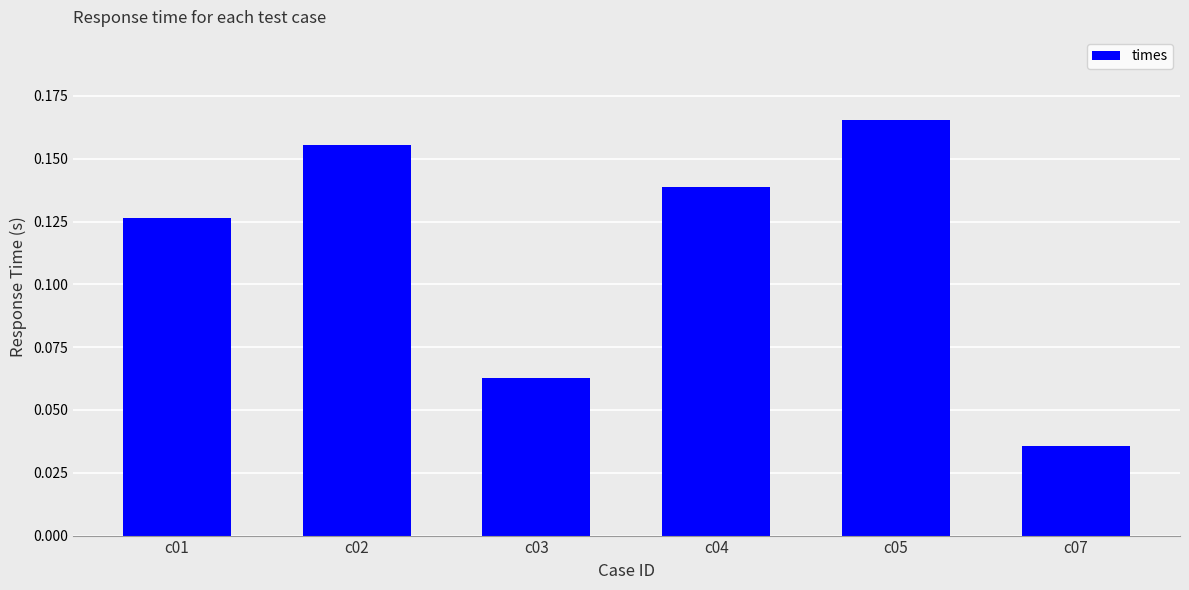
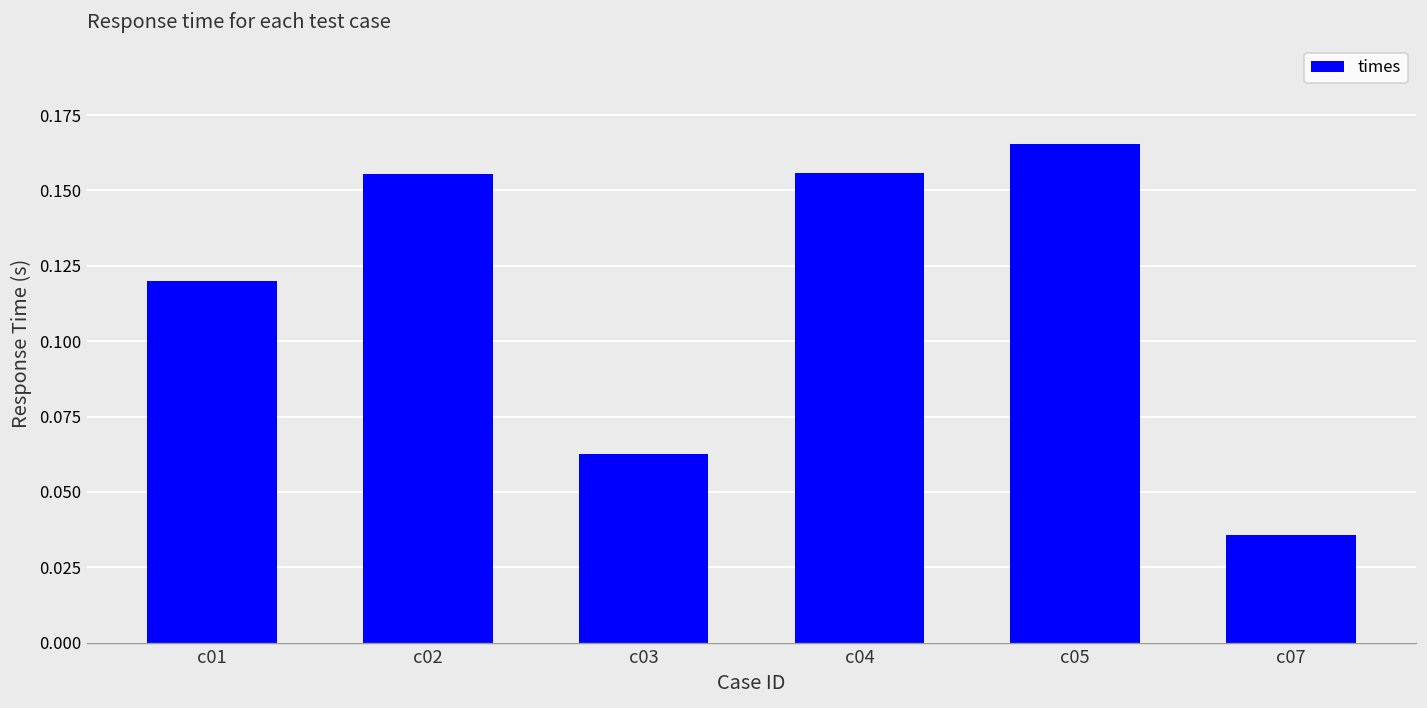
  {
-   "c01": 0.127,
+   "c01": 0.120,
    "c02": 0.156,
    "c03": 0.063,
-   "c04": 0.139,
+   "c04": 0.156,
    "c05": 0.165,
    "c07": 0.036
  }
